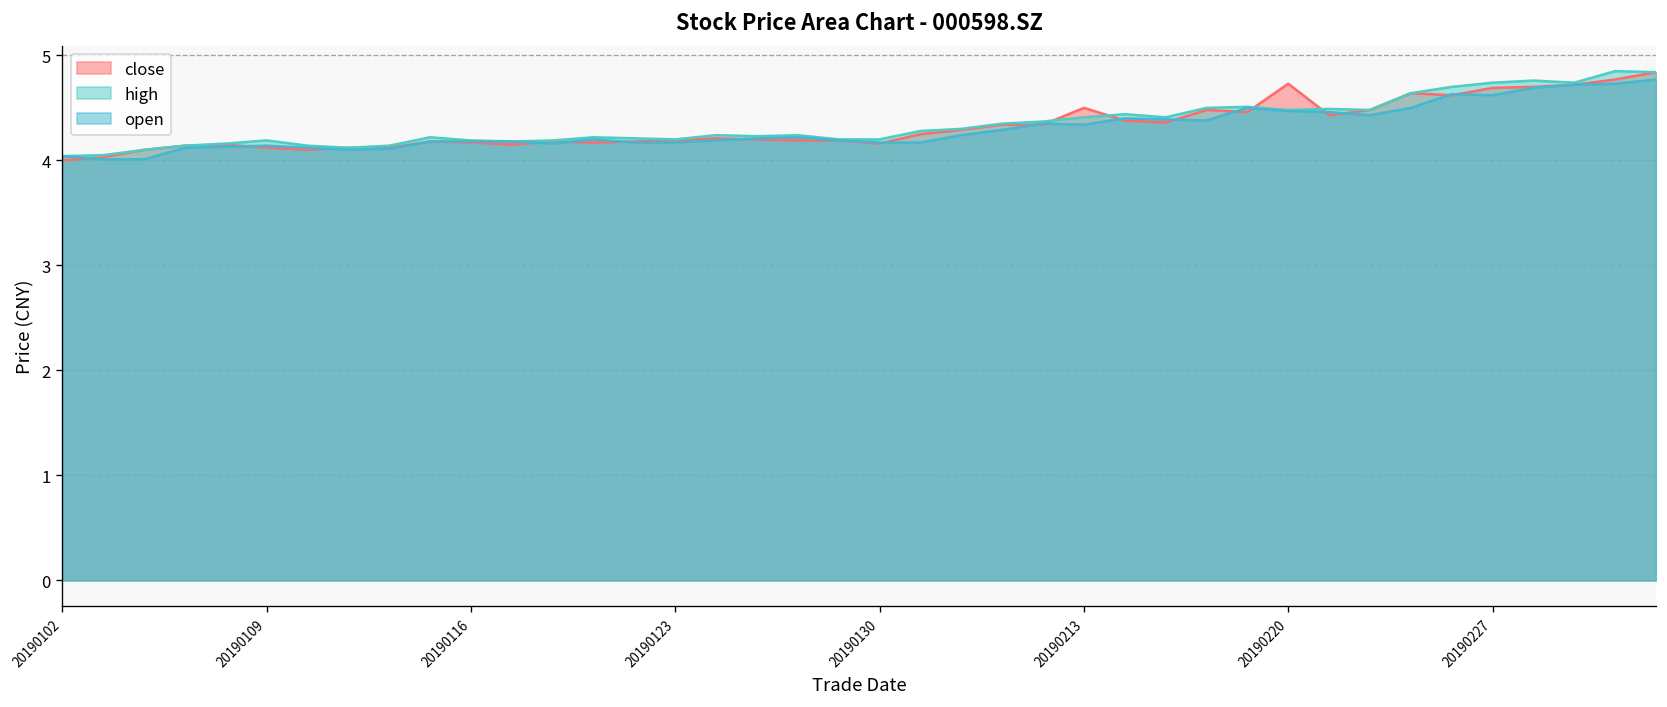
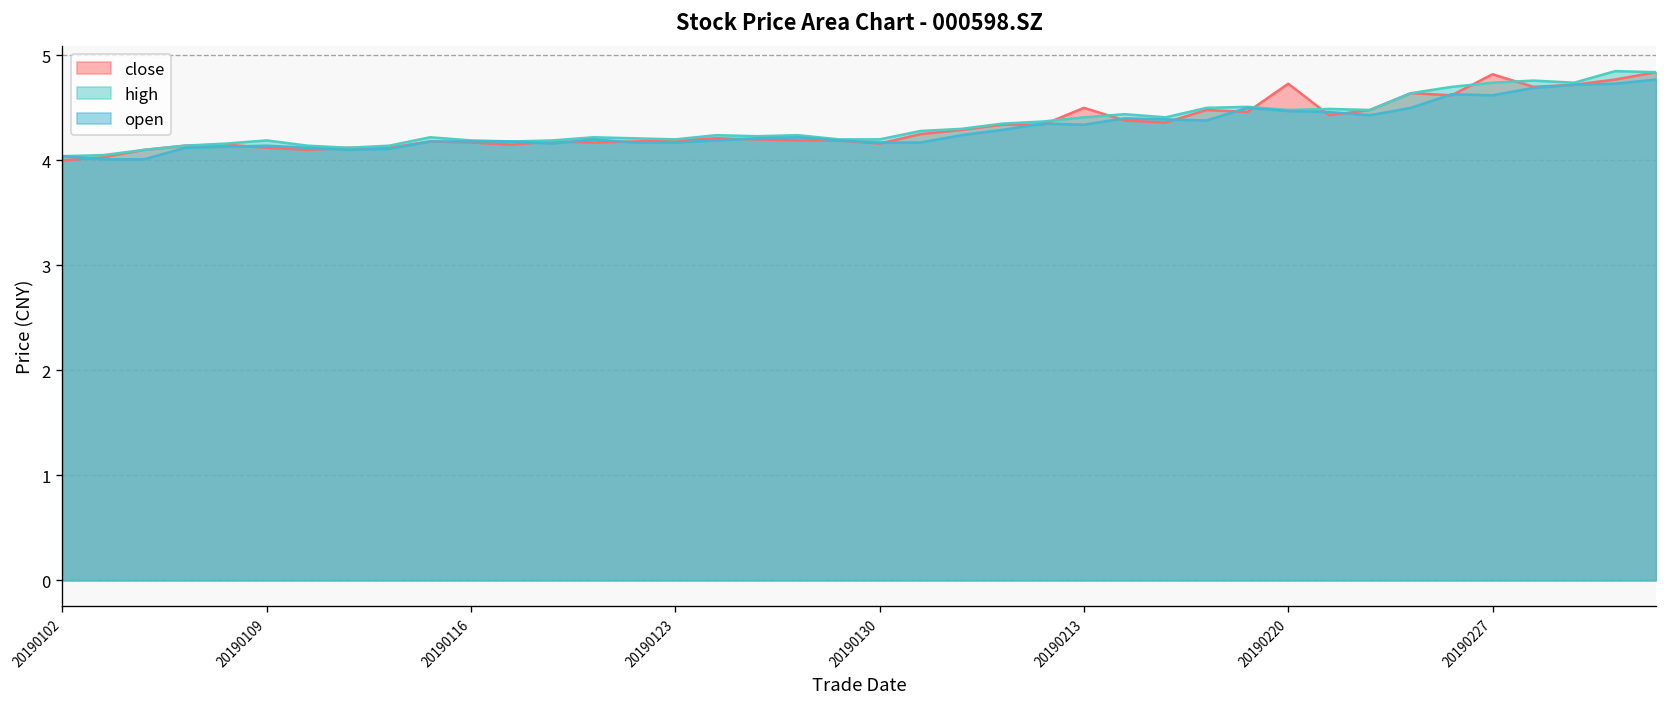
  {
    "close": {
      "20190102": 4.0,
      "20190213": 4.5,
      "20190220": 4.7,
-     "20190227": 4.7
+     "20190227": 4.8
    }
  }
